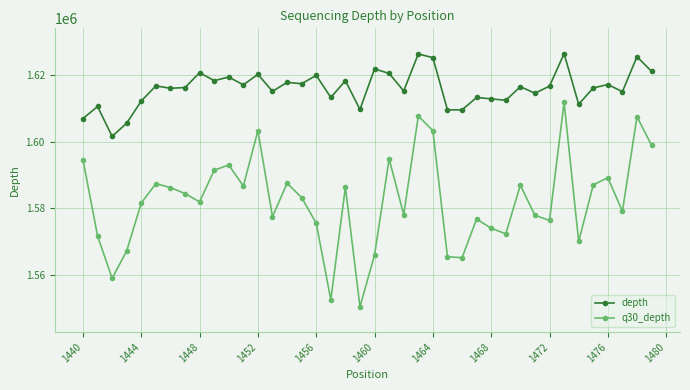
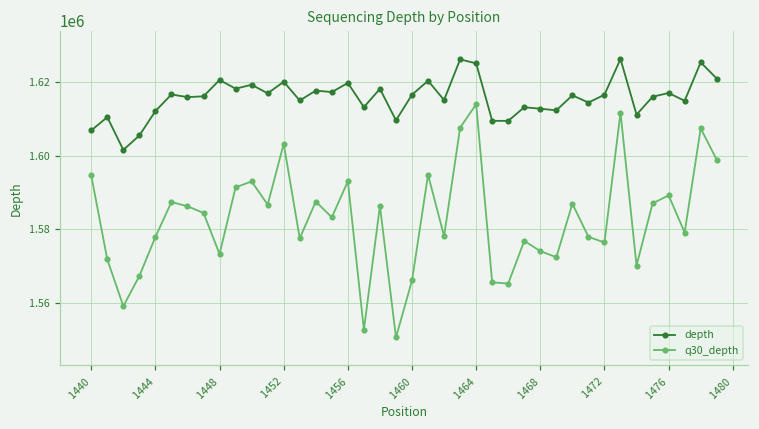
  {
    "depth": {
      "1440": 1607000,
      "1444": 1612000,
      "1448": 1621000,
      "1452": 1620000,
      "1456": 1620000,
-     "1460": 1622000,
+     "1460": 1617000,
      "1464": 1625000,
      "1468": 1613000,
      "1472": 1617000,
      "1476": 1617000
    },
    "q30_depth": {
      "1440": 1595000,
-     "1444": 1582000,
-     "1448": 1582000,
+     "1444": 1578000,
+     "1448": 1573000,
      "1452": 1603000,
-     "1456": 1576000,
+     "1456": 1593000,
      "1460": 1566000,
-     "1464": 1603000,
+     "1464": 1614000,
      "1468": 1574000,
      "1472": 1576000,
      "1476": 1589000
    }
  }
